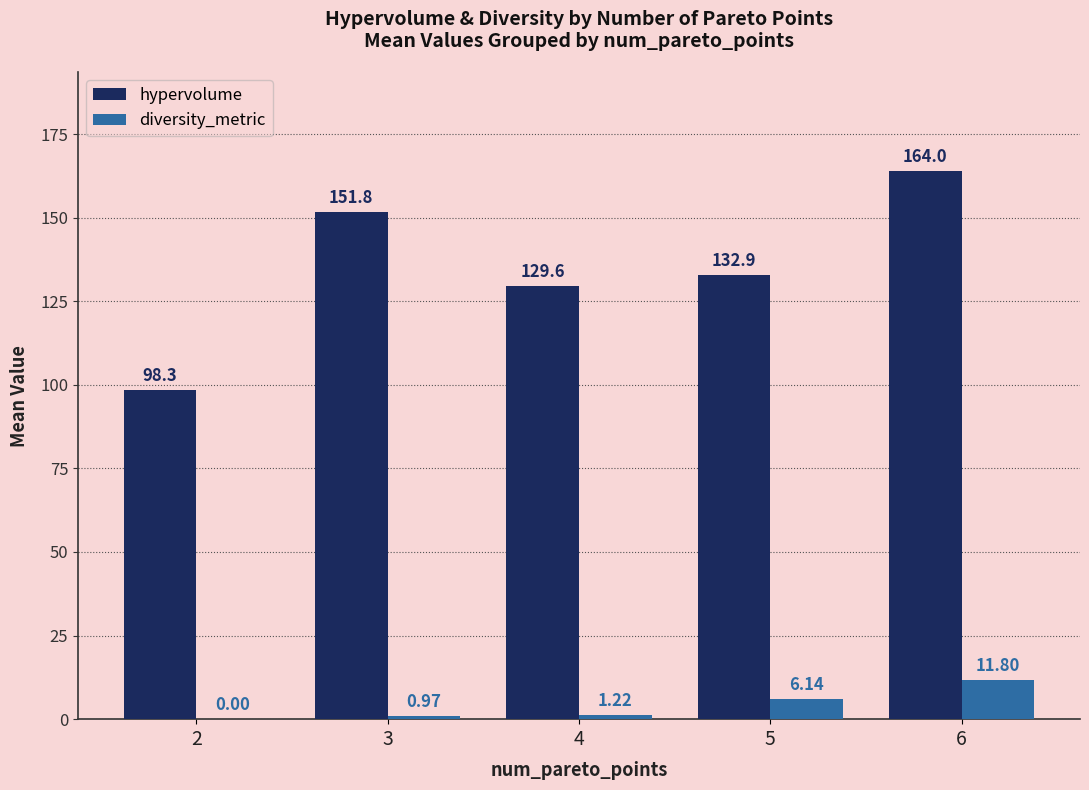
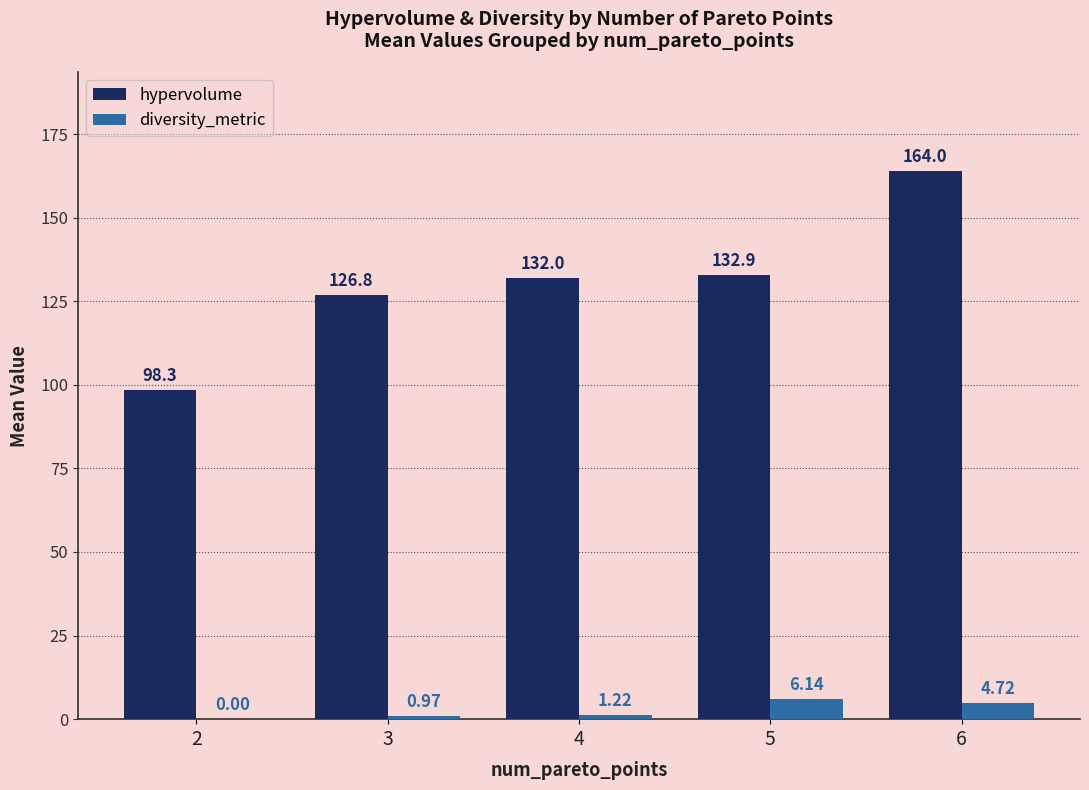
  {
    "hypervolume": {
      "2": 98.3,
-     "3": 151.8,
-     "4": 129.6,
+     "3": 126.8,
+     "4": 132.0,
      "5": 132.9,
      "6": 164.0
    },
    "diversity_metric": {
      "2": 0.00,
      "3": 0.97,
      "4": 1.22,
      "5": 6.14,
-     "6": 11.80
+     "6": 4.72
    }
  }
